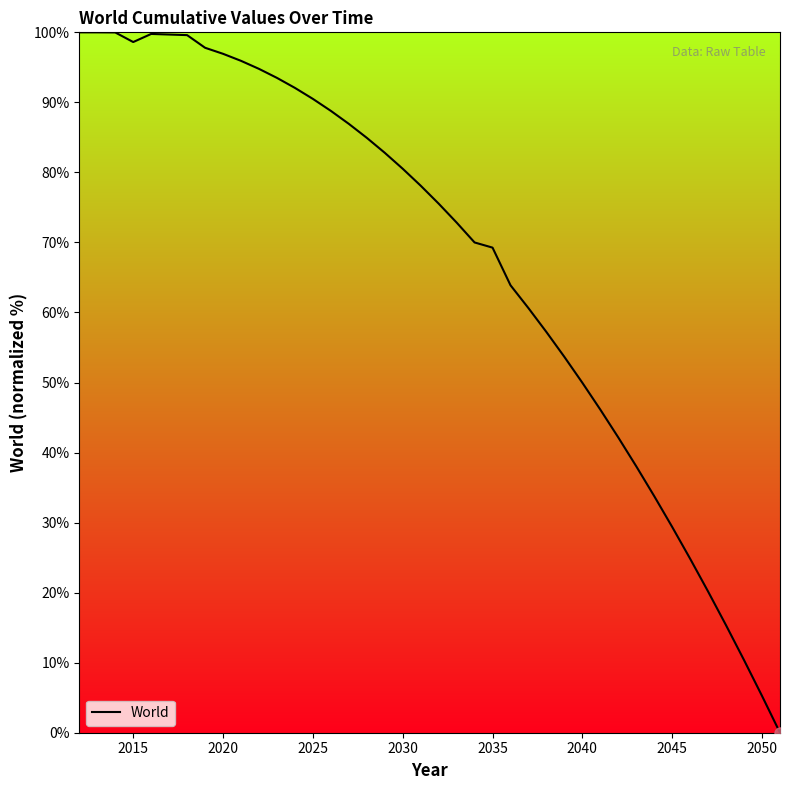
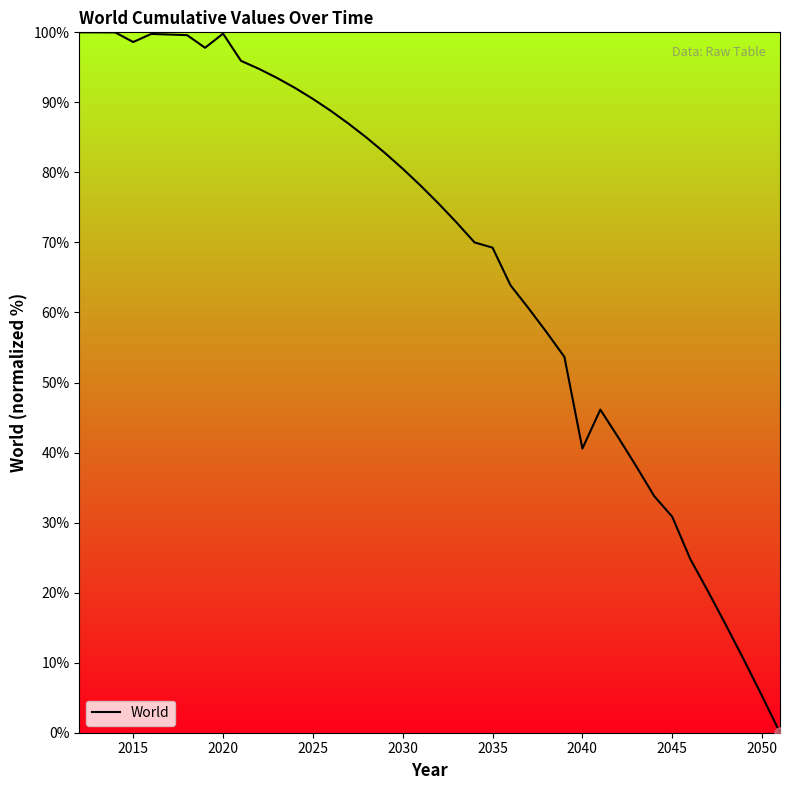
  {
    "World": {
      "2015": "99%",
-     "2020": "97%",
+     "2020": "100%",
      "2025": "90%",
      "2030": "81%",
      "2035": "69%",
-     "2040": "50%",
-     "2045": "29%",
+     "2040": "41%",
+     "2045": "31%",
      "2050": "5%"
    }
  }
